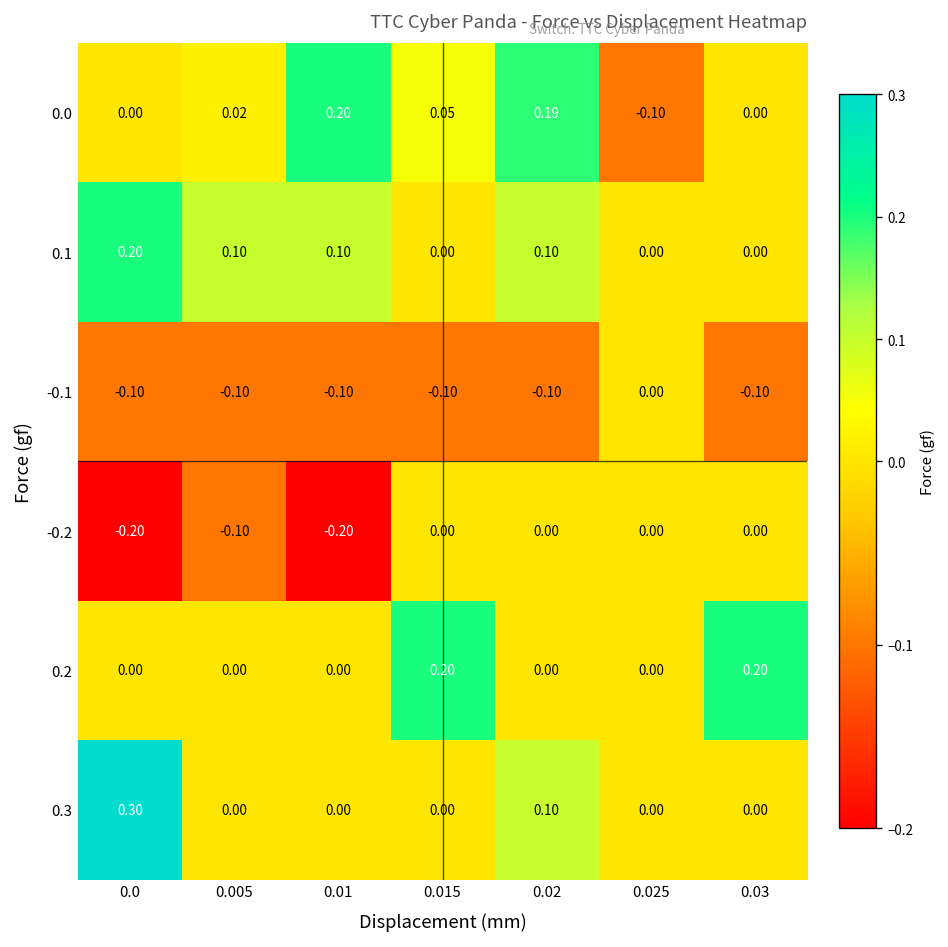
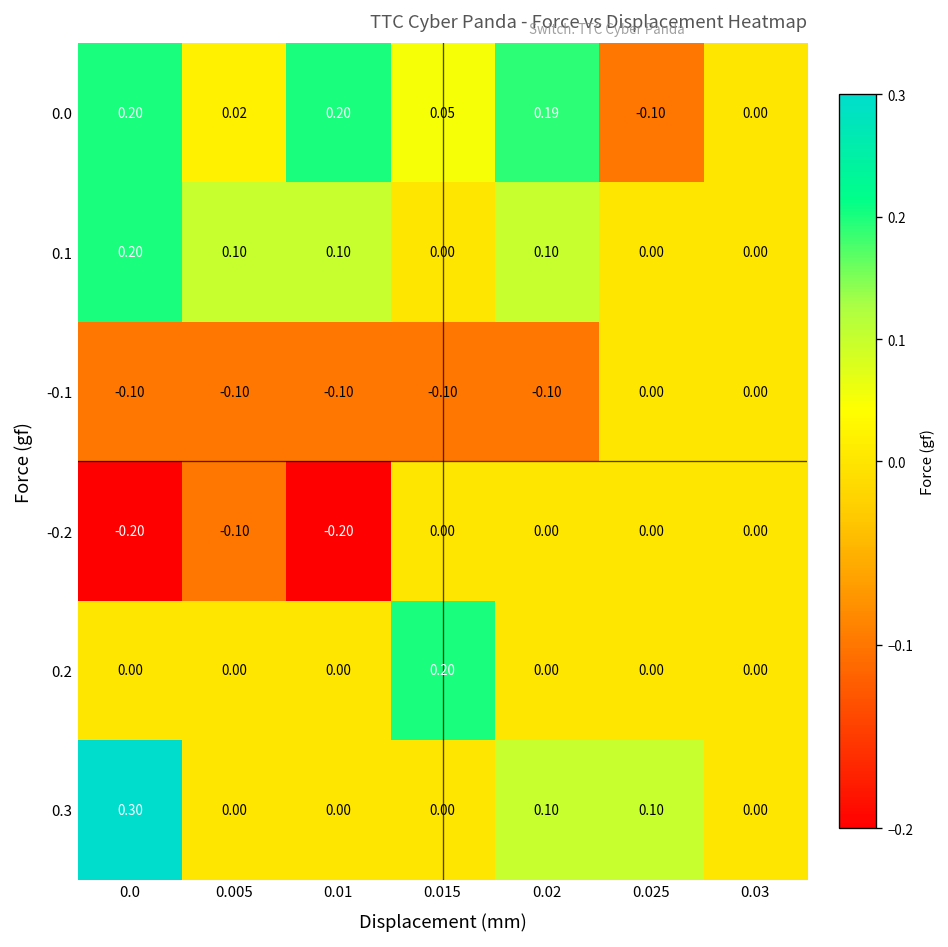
  {
    "0.0": {
-     "0.0": 0.00,
+     "0.0": 0.20,
      "0.005": 0.02,
      "0.01": 0.20,
      "0.015": 0.05,
      "0.02": 0.19,
      "0.025": -0.10,
      "0.03": 0.00
    },
    "0.1": {
      "0.0": 0.20,
      "0.005": 0.10,
      "0.01": 0.10,
      "0.015": 0.00,
      "0.02": 0.10,
      "0.025": 0.00,
      "0.03": 0.00
    },
    "-0.1": {
      "0.0": -0.10,
      "0.005": -0.10,
      "0.01": -0.10,
      "0.015": -0.10,
      "0.02": -0.10,
      "0.025": 0.00,
-     "0.03": -0.10
+     "0.03": 0.00
    },
    "-0.2": {
      "0.0": -0.20,
      "0.005": -0.10,
      "0.01": -0.20,
      "0.015": 0.00,
      "0.02": 0.00,
      "0.025": 0.00,
      "0.03": 0.00
    },
    "0.2": {
      "0.0": 0.00,
      "0.005": 0.00,
      "0.01": 0.00,
      "0.015": 0.20,
      "0.02": 0.00,
      "0.025": 0.00,
-     "0.03": 0.20
+     "0.03": 0.00
    },
    "0.3": {
      "0.0": 0.30,
      "0.005": 0.00,
      "0.01": 0.00,
      "0.015": 0.00,
      "0.02": 0.10,
-     "0.025": 0.00,
+     "0.025": 0.10,
      "0.03": 0.00
    }
  }
